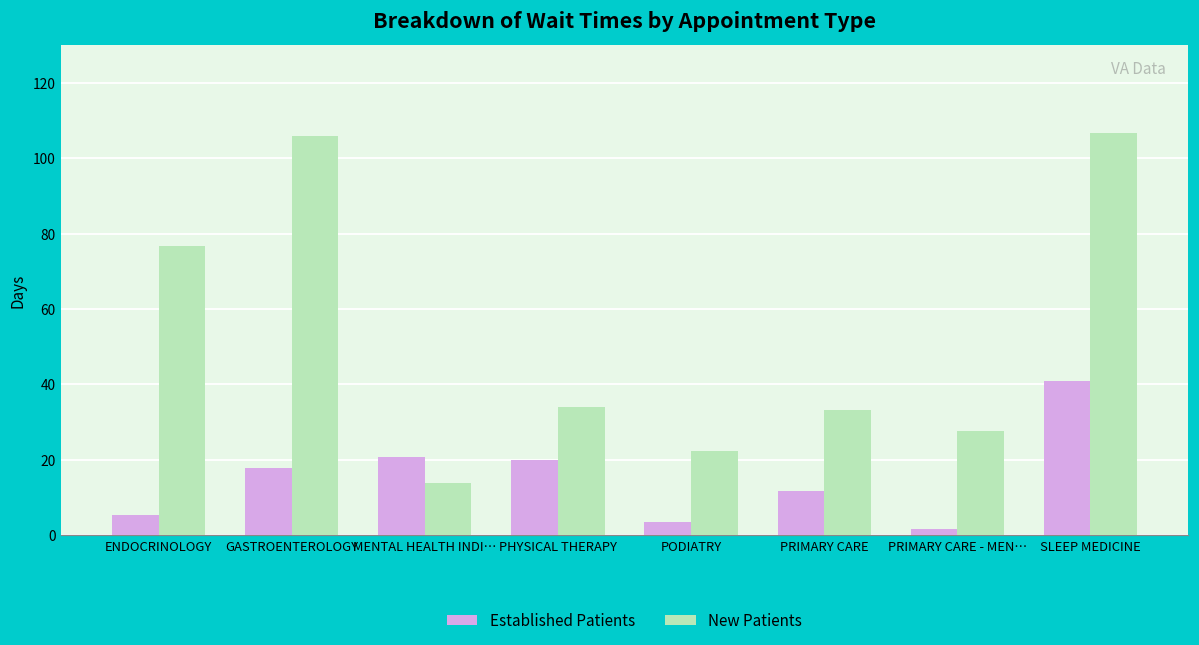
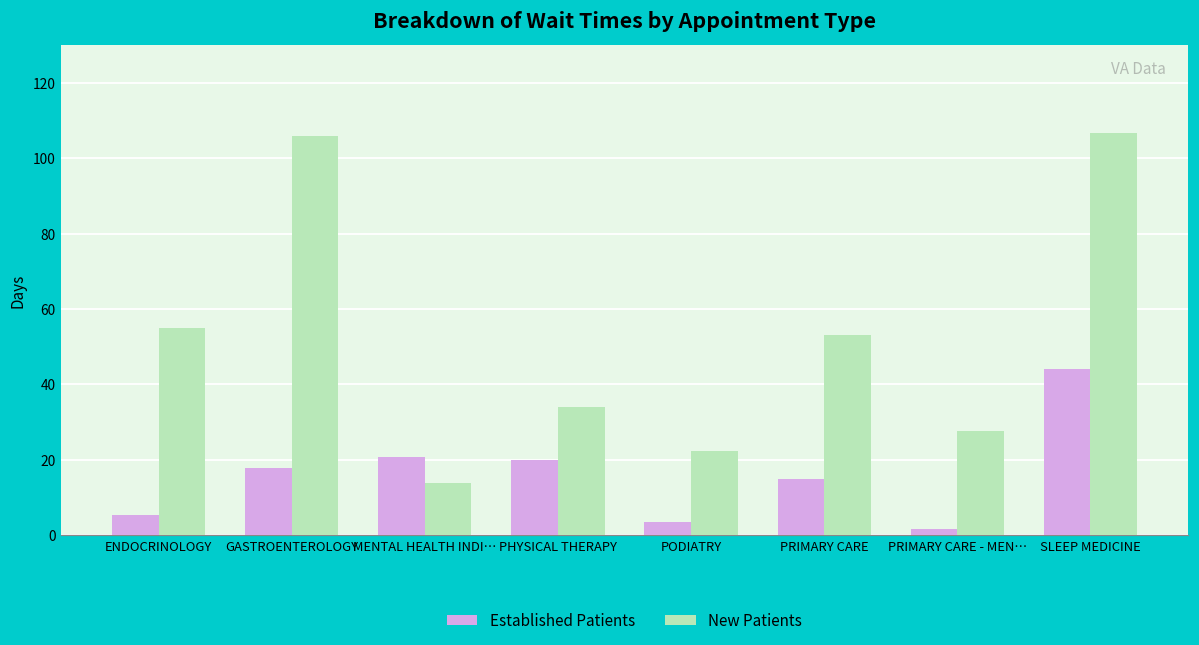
  {
    "Established Patients": {
      "ENDOCRINOLOGY": 5,
      "GASTROENTEROLOGY": 18,
      "MENTAL HEALTH INDI…": 21,
      "PHYSICAL THERAPY": 20,
      "PODIATRY": 4,
-     "PRIMARY CARE": 12,
+     "PRIMARY CARE": 15,
      "PRIMARY CARE - MEN…": 2,
-     "SLEEP MEDICINE": 41
+     "SLEEP MEDICINE": 44
    },
    "New Patients": {
-     "ENDOCRINOLOGY": 77,
+     "ENDOCRINOLOGY": 55,
      "GASTROENTEROLOGY": 106,
      "MENTAL HEALTH INDI…": 14,
      "PHYSICAL THERAPY": 34,
      "PODIATRY": 22,
-     "PRIMARY CARE": 33,
+     "PRIMARY CARE": 53,
      "PRIMARY CARE - MEN…": 28,
      "SLEEP MEDICINE": 107
    }
  }
